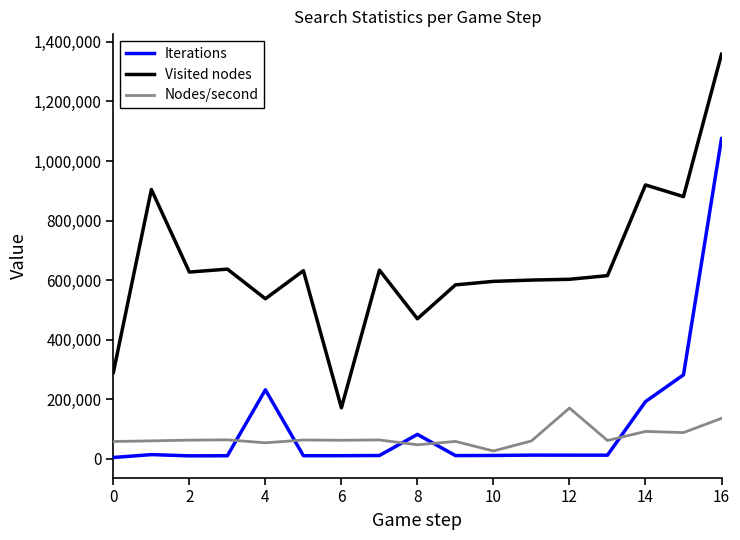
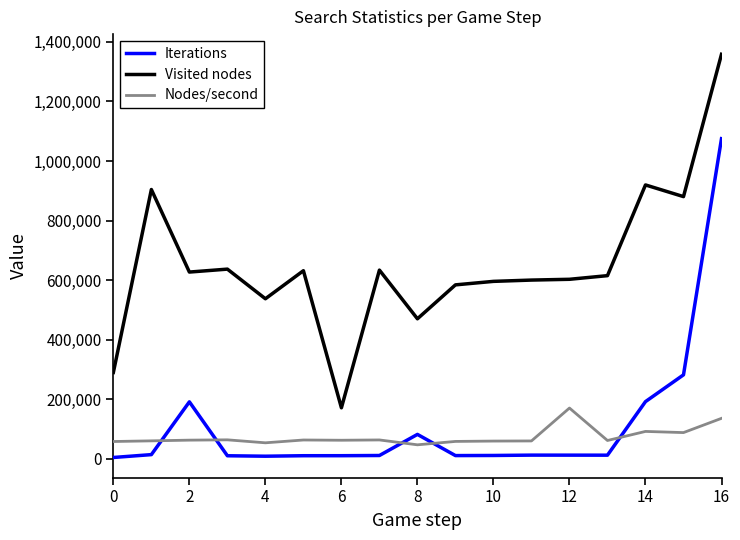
  {
    "Iterations": {
      "0": "0",
-     "2": "10,000",
-     "4": "230,000",
+     "2": "190,000",
+     "4": "10,000",
      "6": "10,000",
      "8": "80,000",
      "10": "10,000",
      "12": "10,000",
      "14": "190,000",
      "16": "1,080,000"
    },
    "Visited nodes": {
      "0": "290,000",
      "2": "630,000",
      "4": "540,000",
      "6": "170,000",
      "8": "470,000",
      "10": "600,000",
      "12": "600,000",
      "14": "920,000",
      "16": "1,360,000"
    },
    "Nodes/second": {
      "0": "60,000",
      "2": "60,000",
      "4": "50,000",
      "6": "60,000",
      "8": "50,000",
-     "10": "30,000",
+     "10": "60,000",
      "12": "170,000",
      "14": "90,000",
      "16": "140,000"
    }
  }
